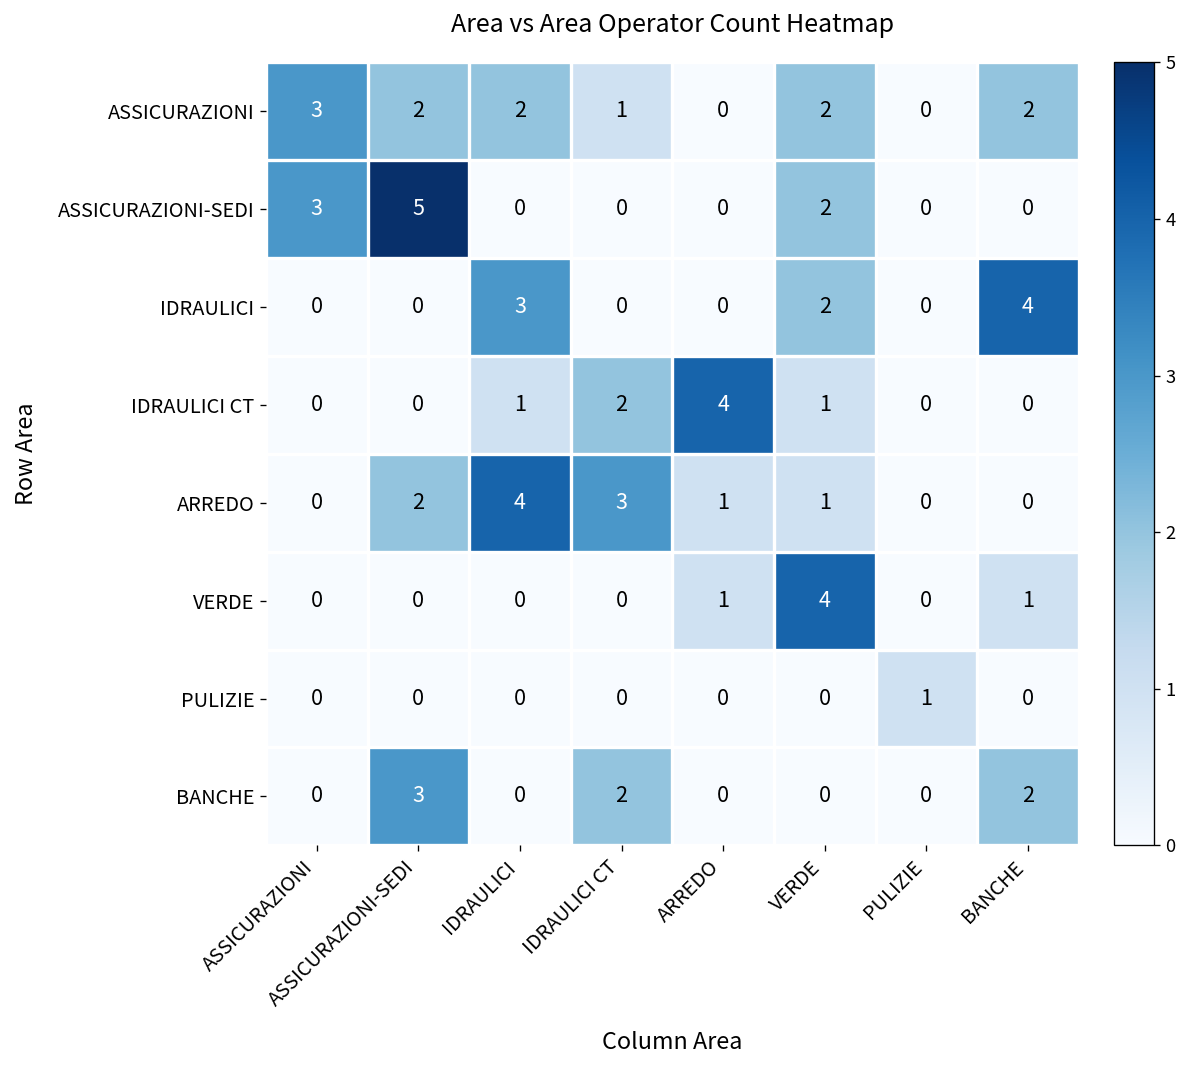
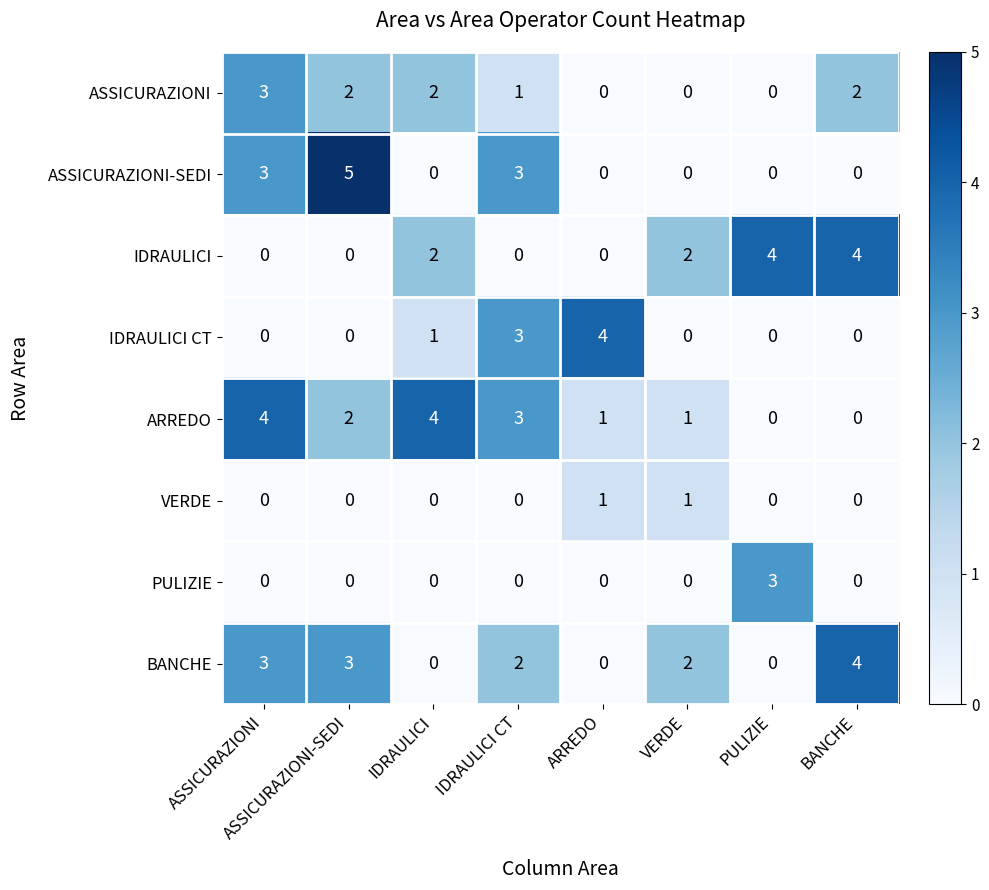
  {
    "ASSICURAZIONI": {
      "ASSICURAZIONI": 3,
      "ASSICURAZIONI-SEDI": 2,
      "IDRAULICI": 2,
      "IDRAULICI CT": 1,
      "ARREDO": 0,
-     "VERDE": 2,
+     "VERDE": 0,
      "PULIZIE": 0,
      "BANCHE": 2
    },
    "ASSICURAZIONI-SEDI": {
      "ASSICURAZIONI": 3,
      "ASSICURAZIONI-SEDI": 5,
      "IDRAULICI": 0,
-     "IDRAULICI CT": 0,
+     "IDRAULICI CT": 3,
      "ARREDO": 0,
-     "VERDE": 2,
+     "VERDE": 0,
      "PULIZIE": 0,
      "BANCHE": 0
    },
    "IDRAULICI": {
      "ASSICURAZIONI": 0,
      "ASSICURAZIONI-SEDI": 0,
-     "IDRAULICI": 3,
+     "IDRAULICI": 2,
      "IDRAULICI CT": 0,
      "ARREDO": 0,
      "VERDE": 2,
-     "PULIZIE": 0,
+     "PULIZIE": 4,
      "BANCHE": 4
    },
    "IDRAULICI CT": {
      "ASSICURAZIONI": 0,
      "ASSICURAZIONI-SEDI": 0,
      "IDRAULICI": 1,
-     "IDRAULICI CT": 2,
+     "IDRAULICI CT": 3,
      "ARREDO": 4,
-     "VERDE": 1,
+     "VERDE": 0,
      "PULIZIE": 0,
      "BANCHE": 0
    },
    "ARREDO": {
-     "ASSICURAZIONI": 0,
+     "ASSICURAZIONI": 4,
      "ASSICURAZIONI-SEDI": 2,
      "IDRAULICI": 4,
      "IDRAULICI CT": 3,
      "ARREDO": 1,
      "VERDE": 1,
      "PULIZIE": 0,
      "BANCHE": 0
    },
    "VERDE": {
      "ASSICURAZIONI": 0,
      "ASSICURAZIONI-SEDI": 0,
      "IDRAULICI": 0,
      "IDRAULICI CT": 0,
      "ARREDO": 1,
-     "VERDE": 4,
+     "VERDE": 1,
      "PULIZIE": 0,
-     "BANCHE": 1
+     "BANCHE": 0
    },
    "PULIZIE": {
      "ASSICURAZIONI": 0,
      "ASSICURAZIONI-SEDI": 0,
      "IDRAULICI": 0,
      "IDRAULICI CT": 0,
      "ARREDO": 0,
      "VERDE": 0,
-     "PULIZIE": 1,
+     "PULIZIE": 3,
      "BANCHE": 0
    },
    "BANCHE": {
-     "ASSICURAZIONI": 0,
+     "ASSICURAZIONI": 3,
      "ASSICURAZIONI-SEDI": 3,
      "IDRAULICI": 0,
      "IDRAULICI CT": 2,
      "ARREDO": 0,
-     "VERDE": 0,
+     "VERDE": 2,
      "PULIZIE": 0,
-     "BANCHE": 2
+     "BANCHE": 4
    }
  }
